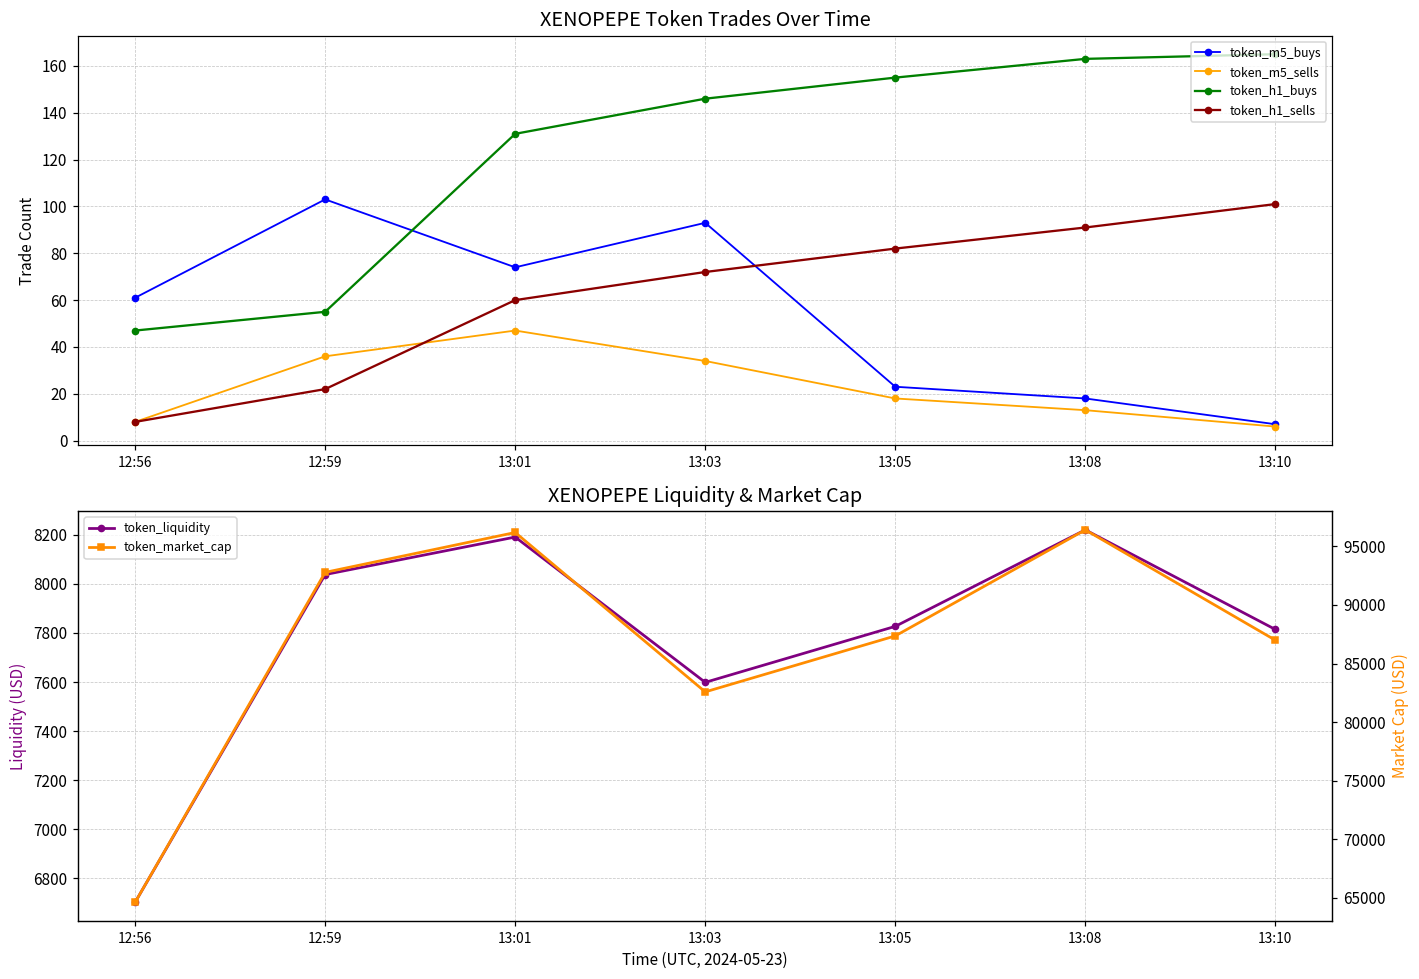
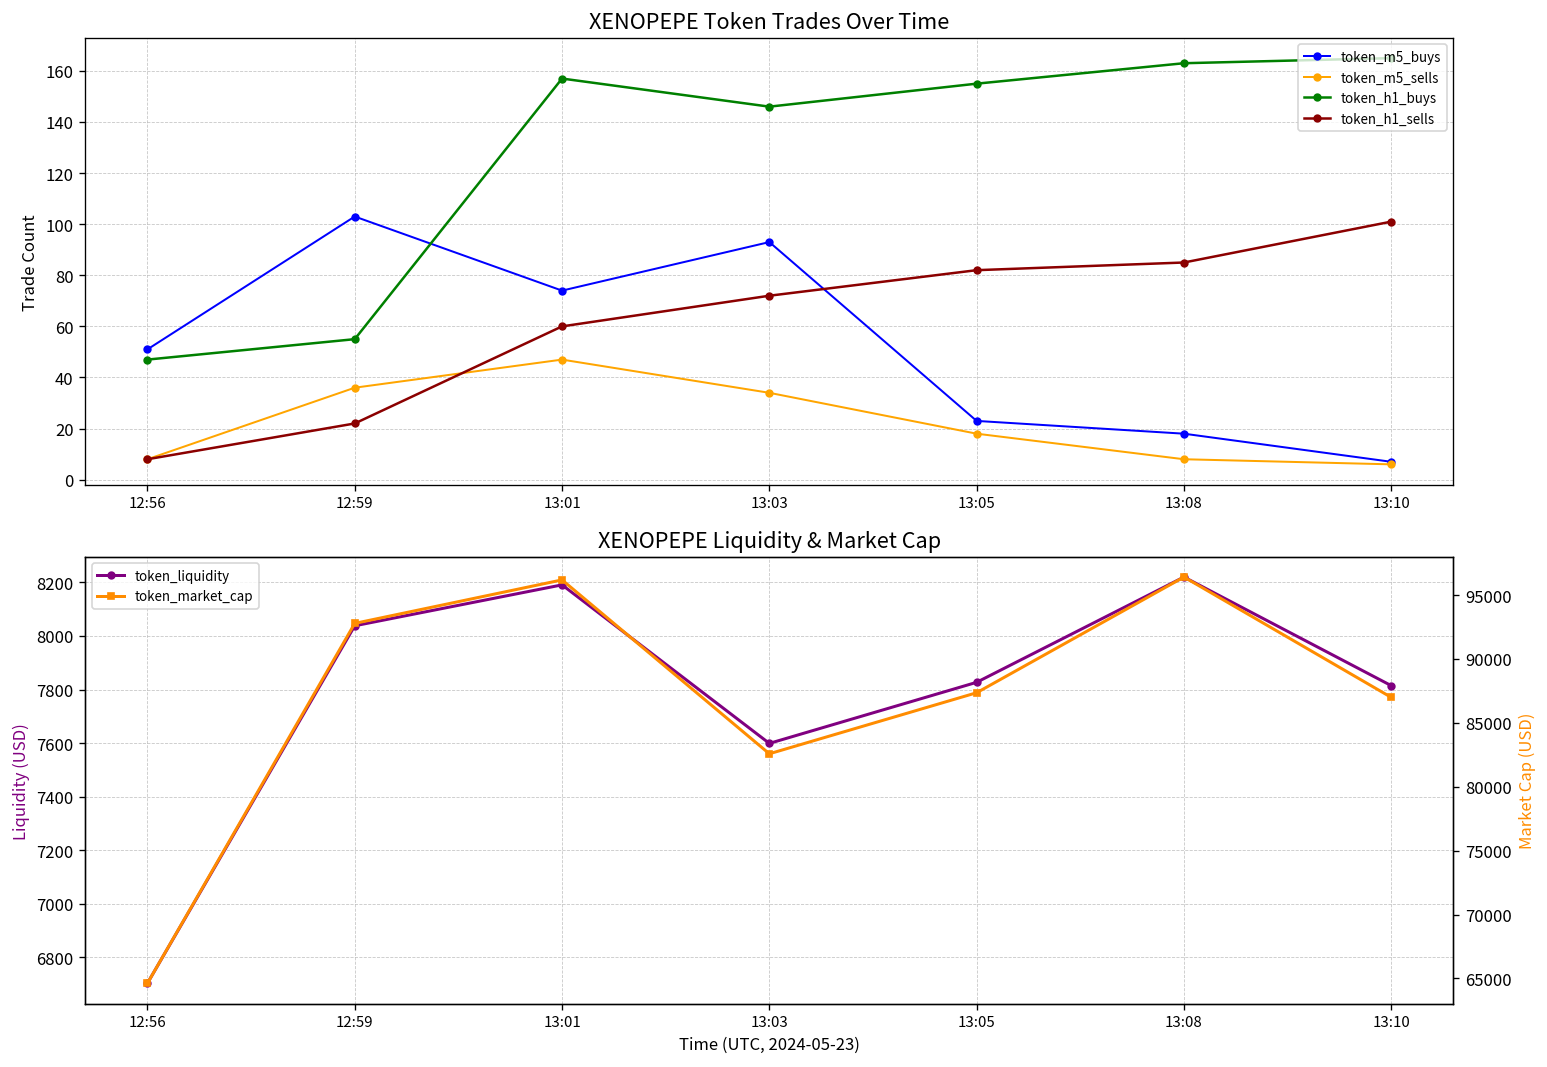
  {
    "XENOPEPE Token Trades Over Time": {
      "token_m5_buys": {
-       "12:56": 61,
+       "12:56": 51,
        "12:59": 103,
        "13:01": 74,
        "13:03": 93,
        "13:05": 23,
        "13:08": 18
      },
      "token_m5_sells": {
        "12:59": 36,
        "13:01": 47,
        "13:03": 34,
        "13:05": 18,
-       "13:08": 13
+       "13:08": 8
      },
      "token_h1_buys": {
        "12:56": 47,
        "12:59": 55,
-       "13:01": 131,
+       "13:01": 157,
        "13:03": 146,
        "13:05": 155,
        "13:08": 163
      },
      "token_h1_sells": {
        "12:59": 22,
        "13:01": 60,
        "13:03": 72,
        "13:05": 82,
-       "13:08": 91,
+       "13:08": 85,
        "13:10": 101
      }
    }
  }
